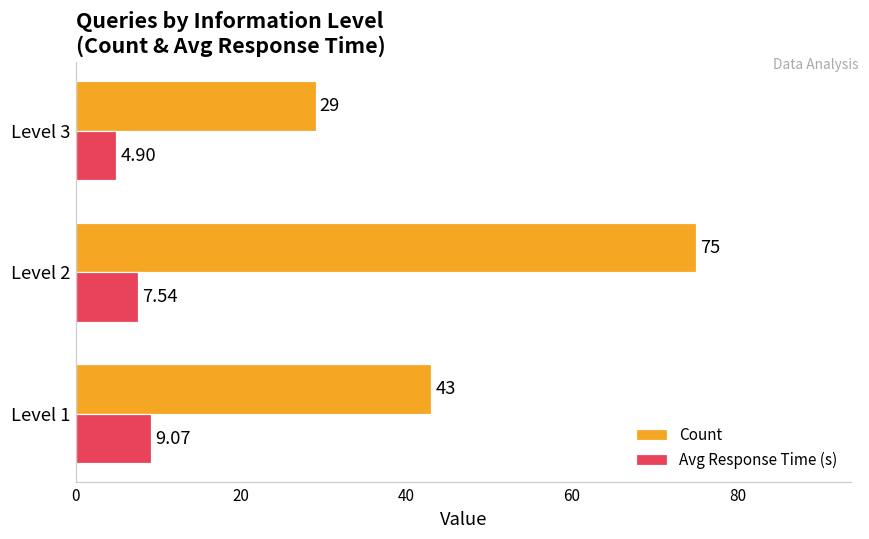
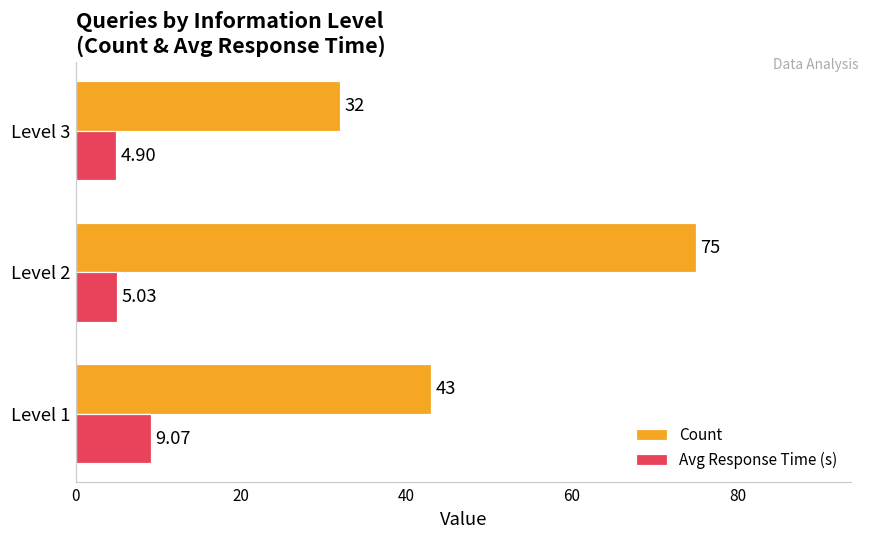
  {
    "Count": {
-     "Level 3": 29,
+     "Level 3": 32,
      "Level 2": 75,
      "Level 1": 43
    },
    "Avg Response Time (s)": {
      "Level 3": 4.90,
-     "Level 2": 7.54,
+     "Level 2": 5.03,
      "Level 1": 9.07
    }
  }
